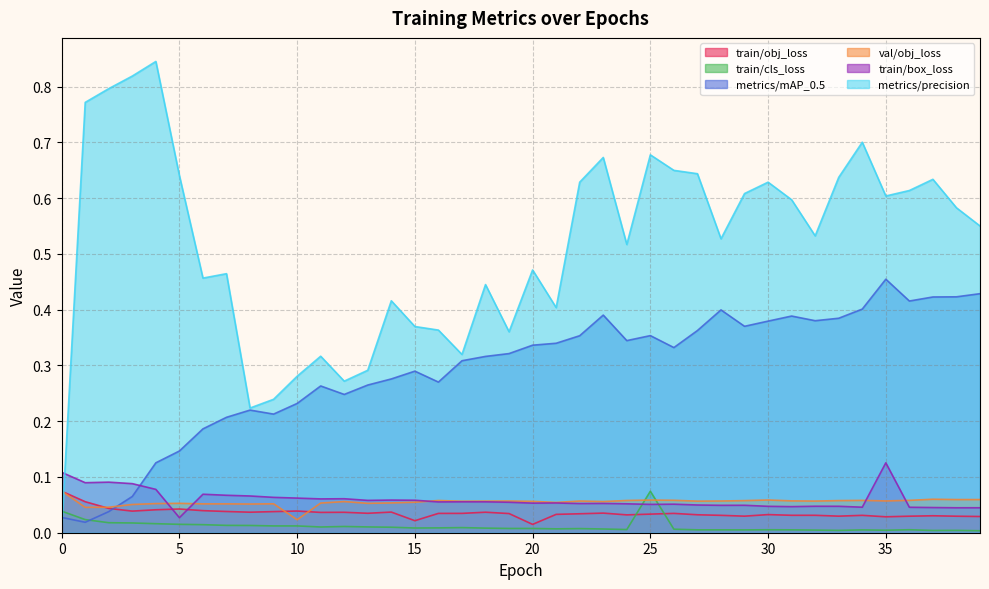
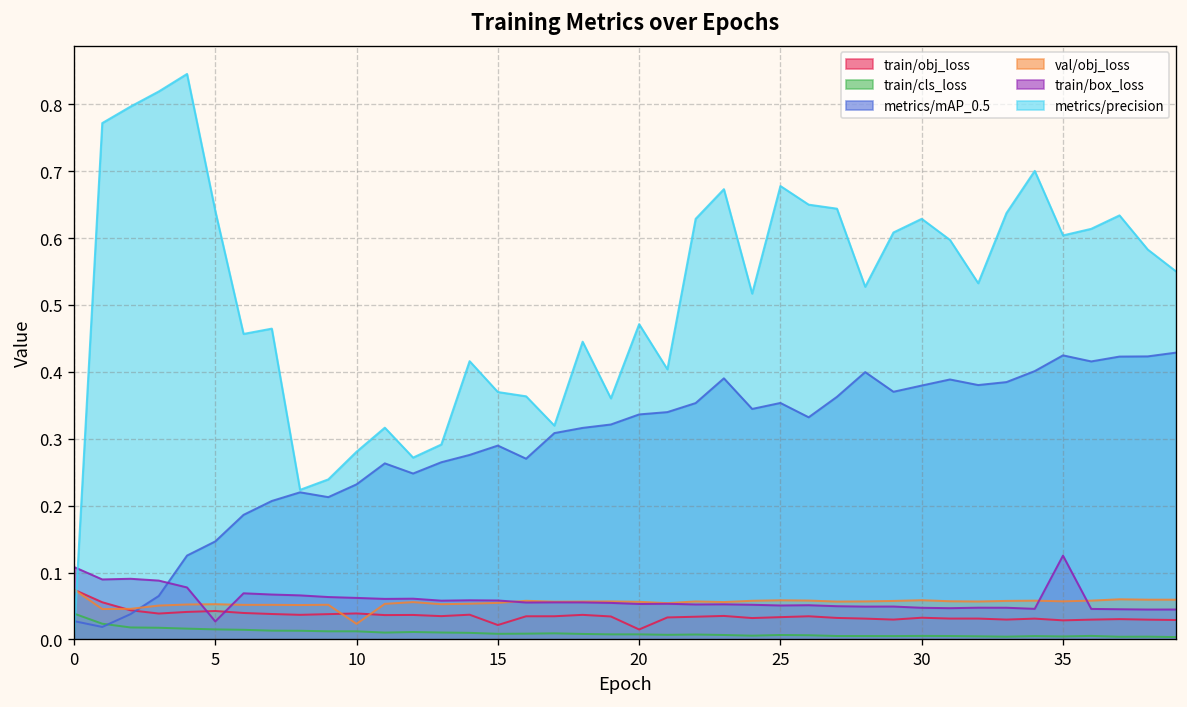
  {
    "train/obj_loss": {
      "5": 0.04,
      "10": 0.04,
      "15": 0.02,
      "20": 0.01,
      "25": 0.03,
      "30": 0.03,
      "35": 0.03
    },
    "train/cls_loss": {
      "0": 0.04,
      "5": 0.02,
      "10": 0.01,
      "15": 0.01,
      "20": 0.01,
-     "25": 0.07,
+     "25": 0.01,
      "30": 0.01,
      "35": 0.00
    },
    "metrics/mAP_0.5": {
      "0": 0.03,
      "5": 0.15,
      "10": 0.23,
      "15": 0.29,
      "20": 0.34,
      "25": 0.35,
      "30": 0.38,
-     "35": 0.45
+     "35": 0.42
    },
    "val/obj_loss": {
      "5": 0.05,
      "10": 0.02,
      "25": 0.06,
      "30": 0.06,
      "35": 0.06
    },
    "train/box_loss": {
      "0": 0.11,
      "5": 0.03,
      "10": 0.06,
      "25": 0.05,
      "30": 0.05,
      "35": 0.13
    },
    "metrics/precision": {
      "0": 0.01,
      "5": 0.64,
      "10": 0.28,
      "15": 0.37,
      "20": 0.47,
      "25": 0.68,
      "30": 0.63,
      "35": 0.60
    }
  }
